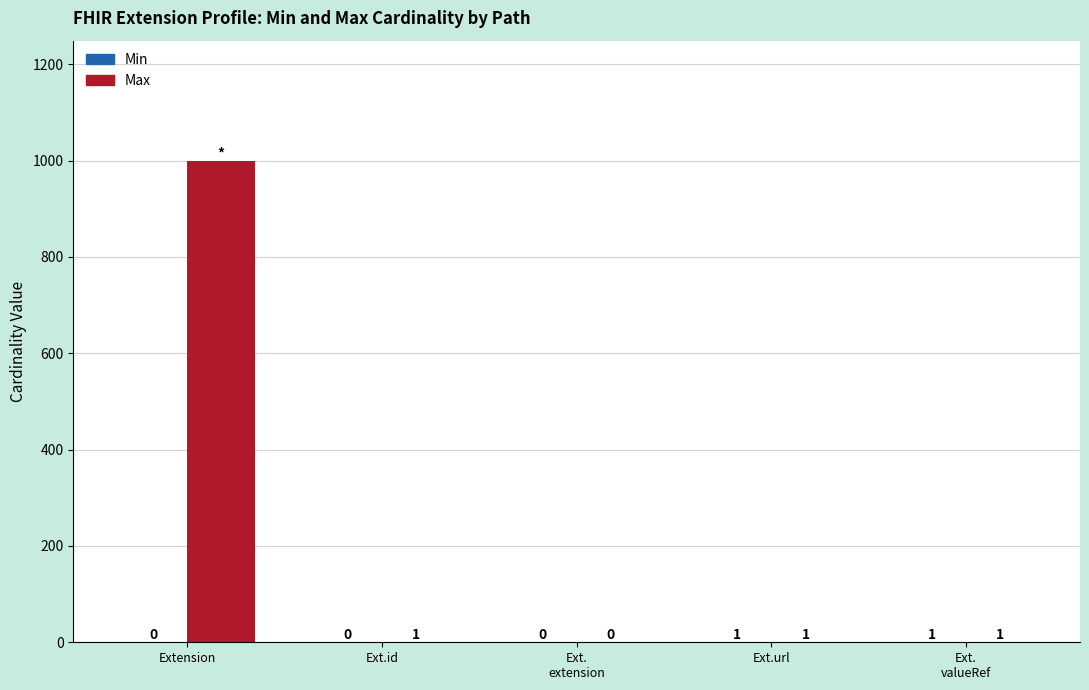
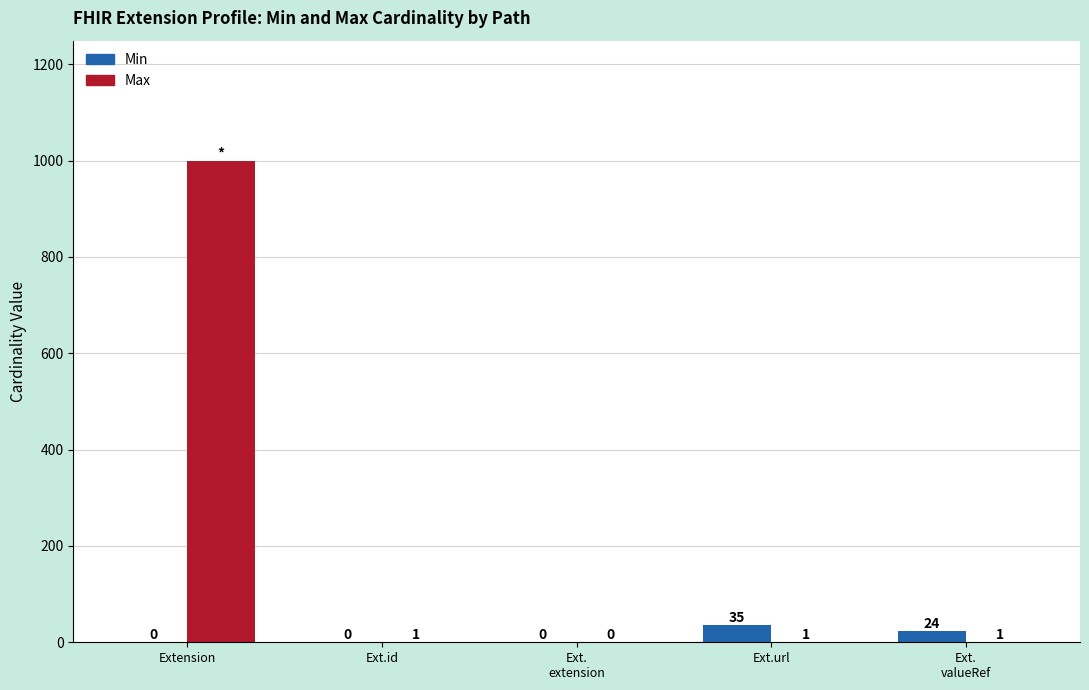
  {
    "Min": {
      "Extension": 0,
      "Ext.id": 0,
      "Ext. extension": 0,
-     "Ext.url": 1,
-     "Ext. valueRef": 1
+     "Ext.url": 35,
+     "Ext. valueRef": 24
    },
    "Max": {
      "Ext.id": 1,
      "Ext. extension": 0,
      "Ext.url": 1,
      "Ext. valueRef": 1
    }
  }
